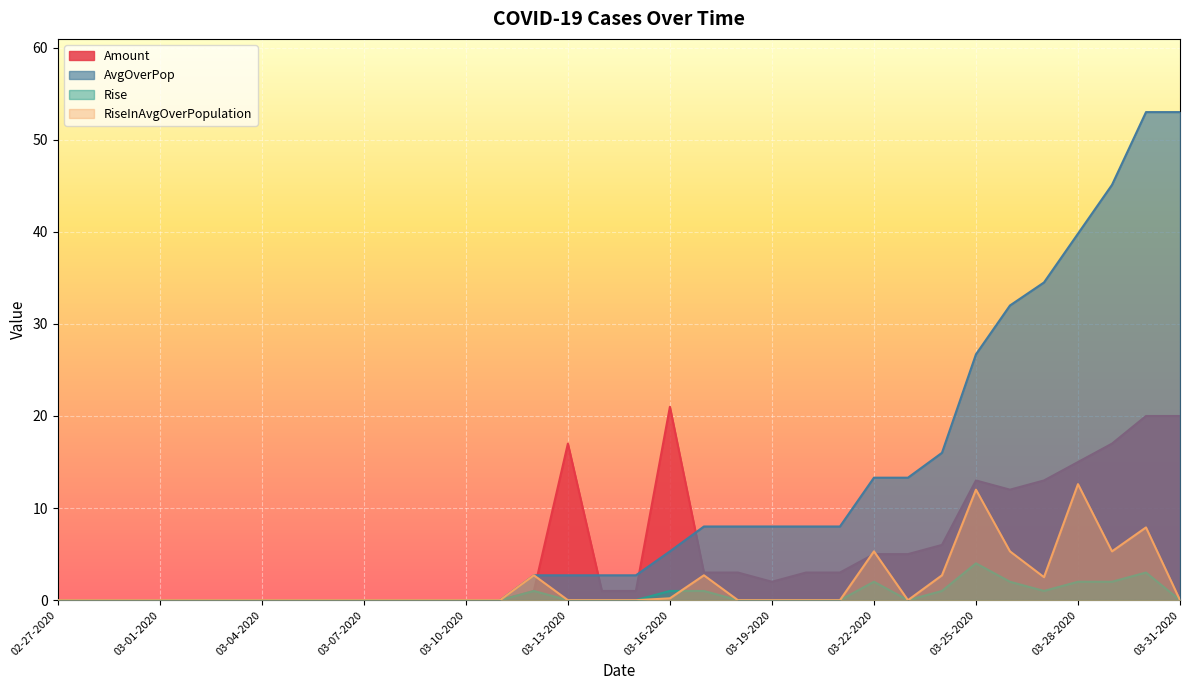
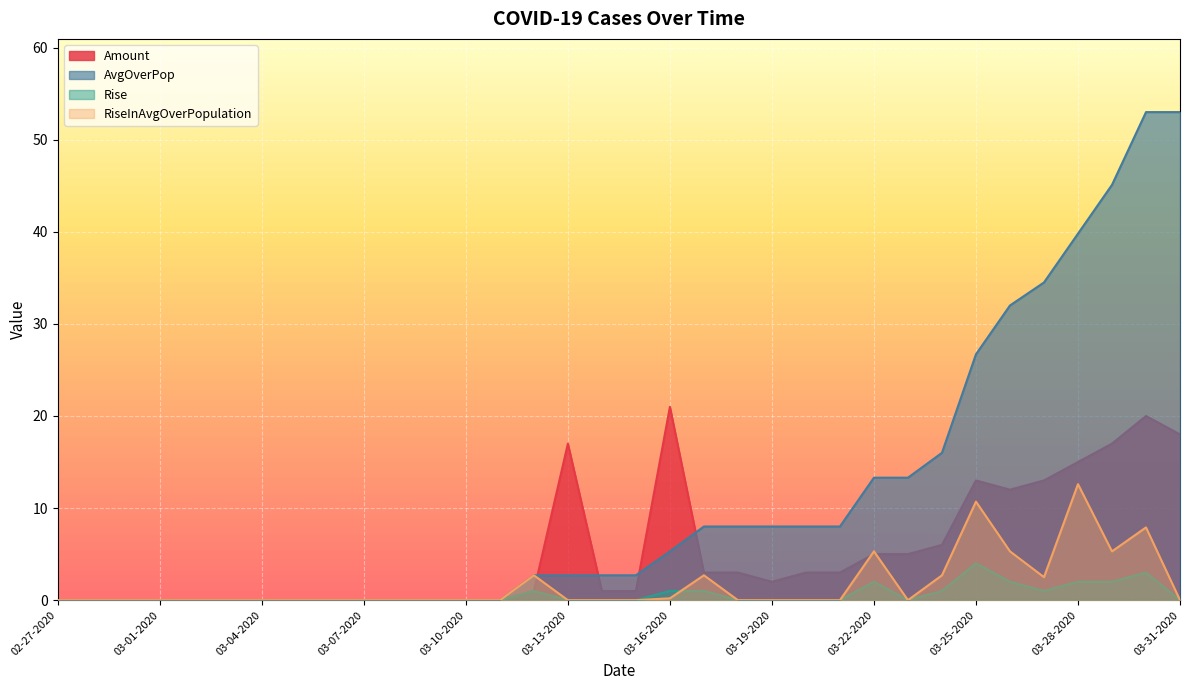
  {
    "Amount": {
      "03-13-2020": 17,
      "03-16-2020": 21,
      "03-19-2020": 2,
      "03-22-2020": 5,
      "03-25-2020": 13,
      "03-28-2020": 15,
-     "03-31-2020": 20
+     "03-31-2020": 18
    },
    "RiseInAvgOverPopulation": {
      "03-16-2020": 0,
      "03-22-2020": 5,
-     "03-25-2020": 12,
+     "03-25-2020": 11,
      "03-28-2020": 13
    }
  }
